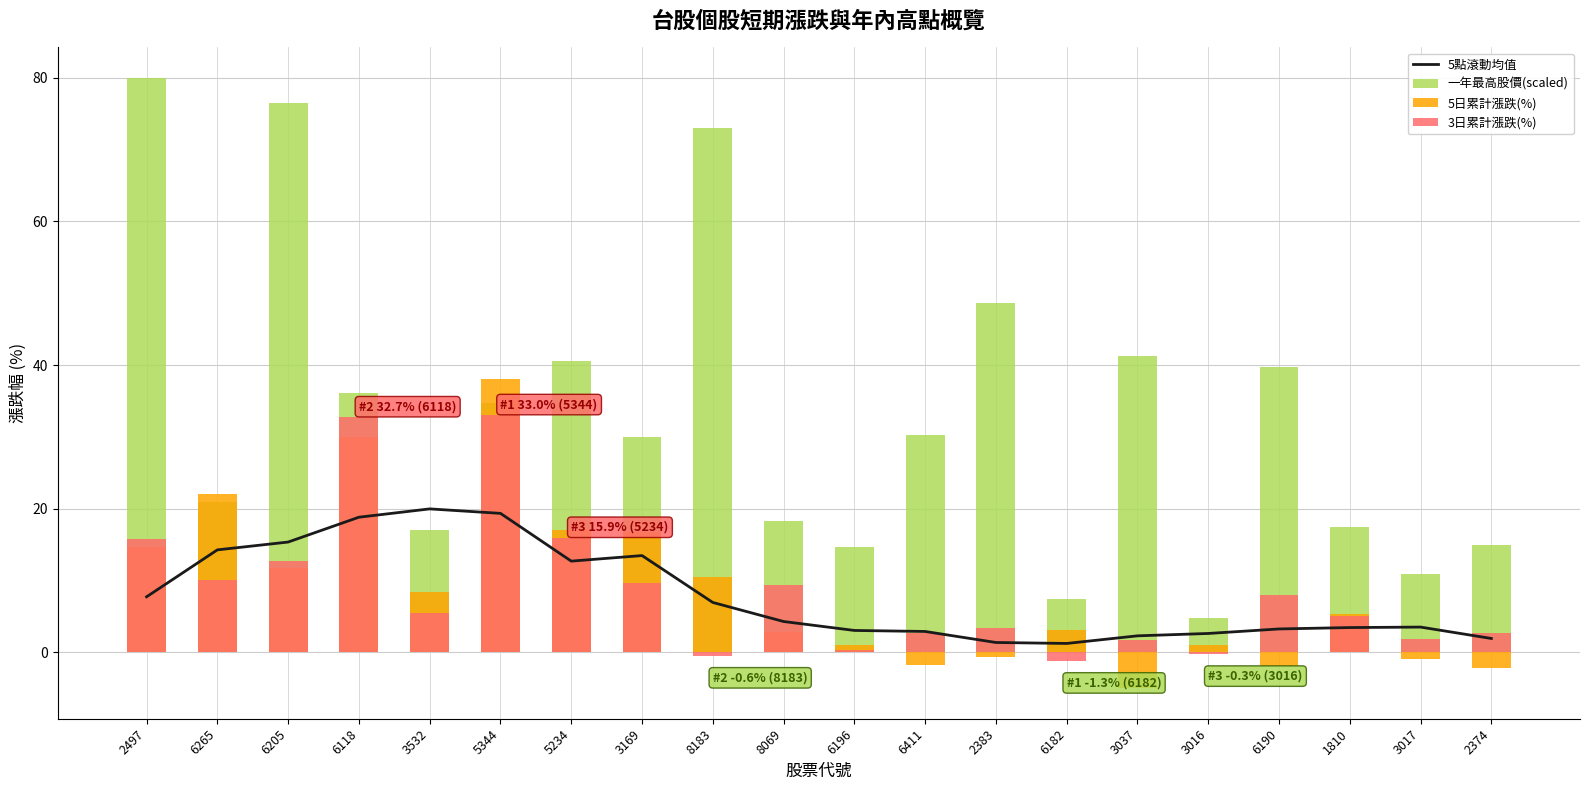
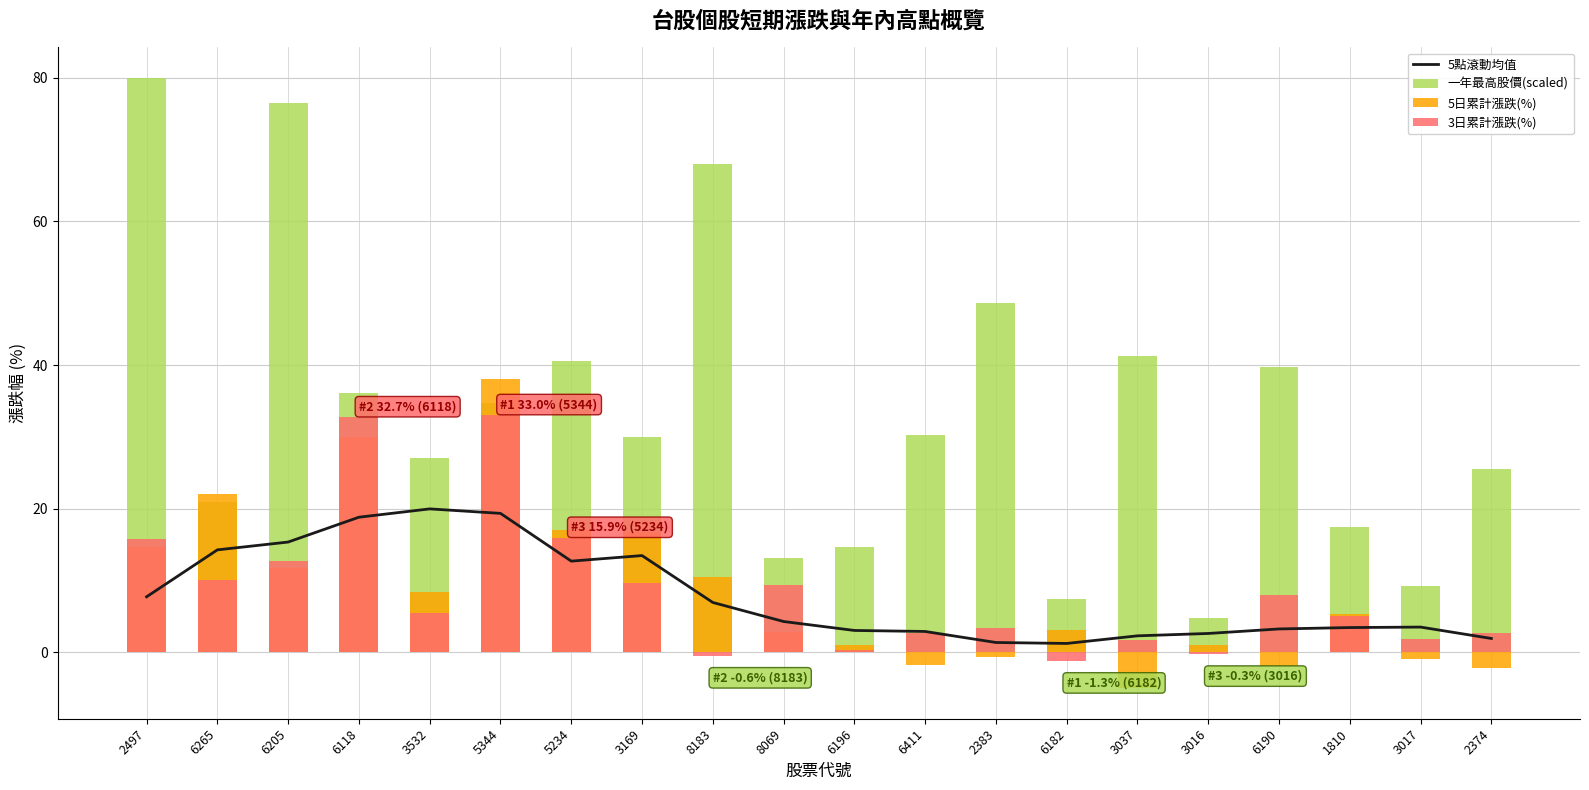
  {
    "5點滾動均值": {
      "2497": 8,
      "6265": 14,
      "6205": 15,
      "6118": 19,
      "3532": 20,
      "5344": 19,
      "5234": 13,
      "3169": 13,
      "8183": 7,
      "8069": 4,
      "6196": 3,
      "6411": 3,
      "2383": 1,
      "6182": 1,
      "3037": 2,
      "3016": 3,
      "6190": 3,
      "1810": 3,
      "3017": 3,
      "2374": 2
    },
    "一年最高股價(scaled)": {
      "2497": 80,
      "6205": 77,
      "6118": 36,
-     "3532": 17,
+     "3532": 27,
      "5234": 41,
      "3169": 30,
-     "8183": 73,
-     "8069": 18,
+     "8183": 68,
+     "8069": 13,
      "6196": 15,
      "6411": 30,
      "2383": 49,
      "6182": 7,
      "3037": 41,
      "3016": 5,
      "6190": 40,
      "1810": 17,
-     "3017": 11,
-     "2374": 15
+     "3017": 9,
+     "2374": 25
    }
  }
